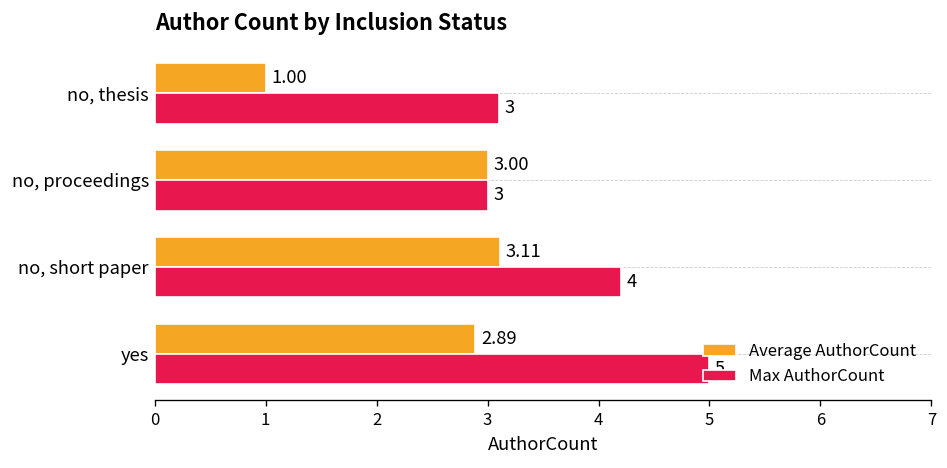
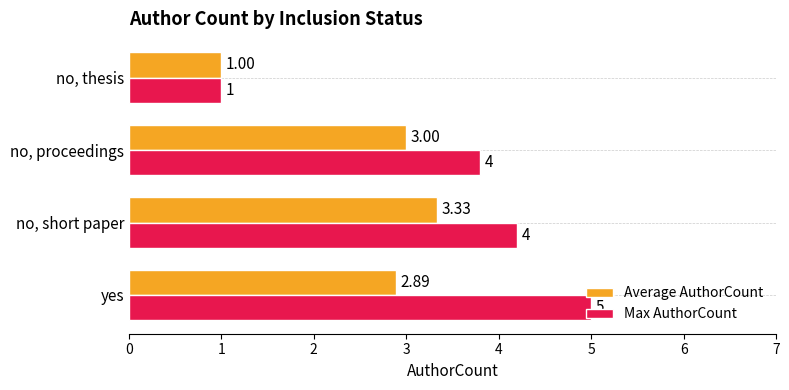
  {
    "Average AuthorCount": {
      "no, thesis": 1.00,
      "no, proceedings": 3.00,
-     "no, short paper": 3.11,
+     "no, short paper": 3.33,
      "yes": 2.89
    },
    "Max AuthorCount": {
-     "no, thesis": 3,
-     "no, proceedings": 3,
+     "no, thesis": 1,
+     "no, proceedings": 4,
      "no, short paper": 4,
      "yes": 5
    }
  }
